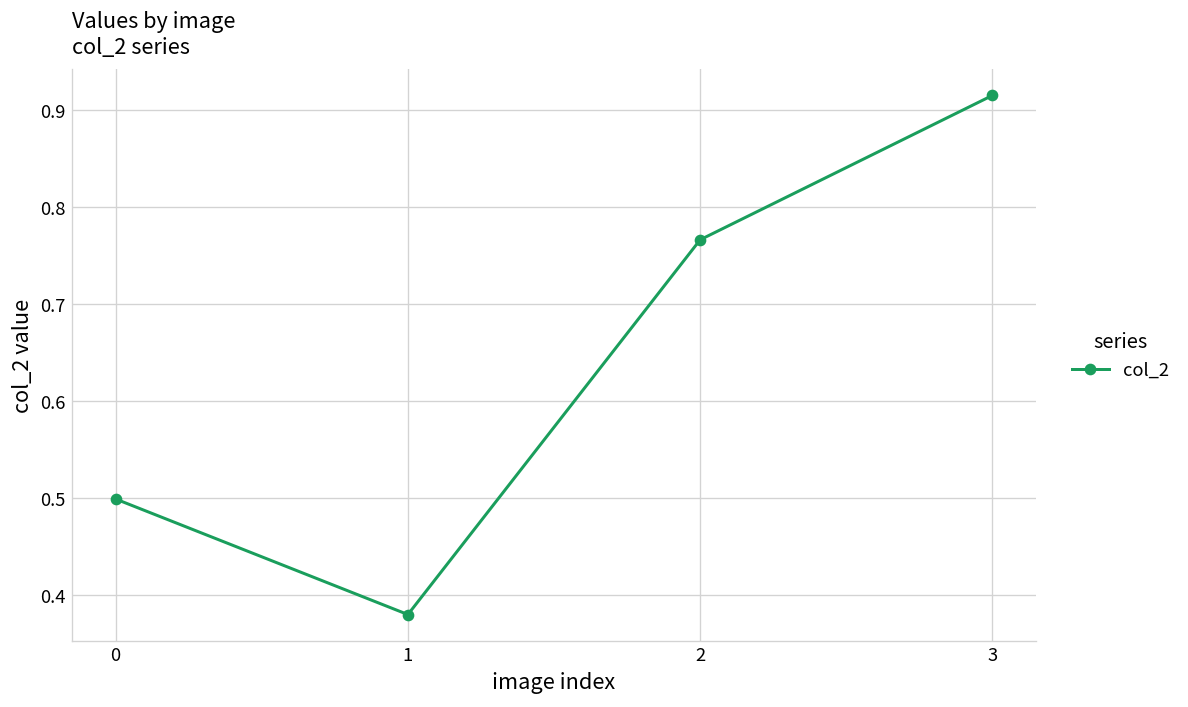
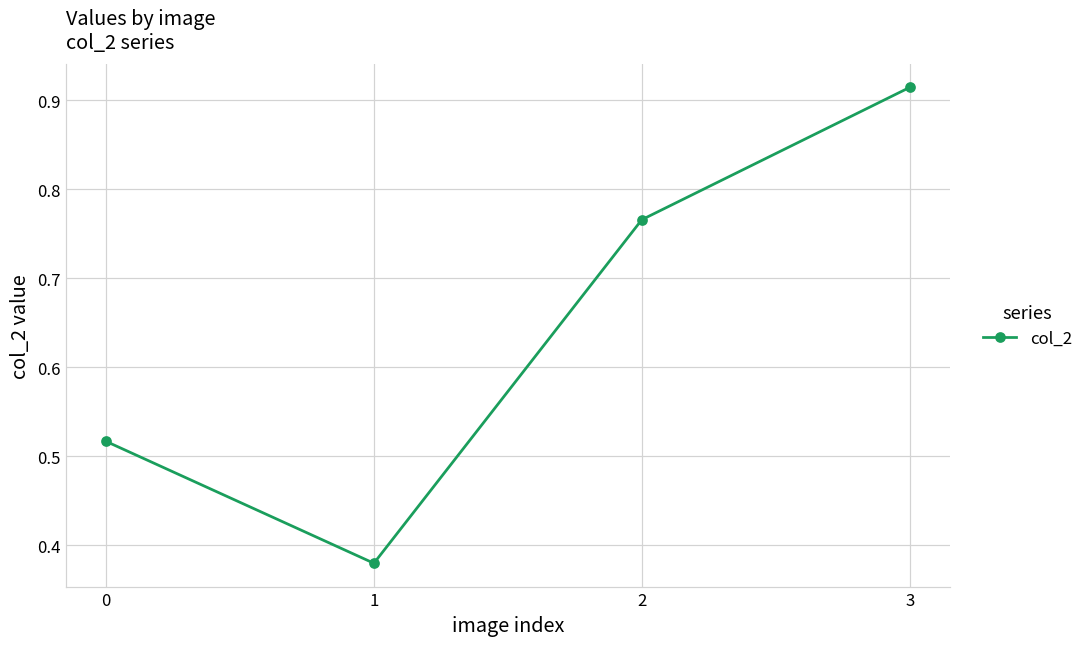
  {
-   "0": 0.50,
+   "0": 0.52,
    "1": 0.38,
    "2": 0.77,
    "3": 0.91
  }
